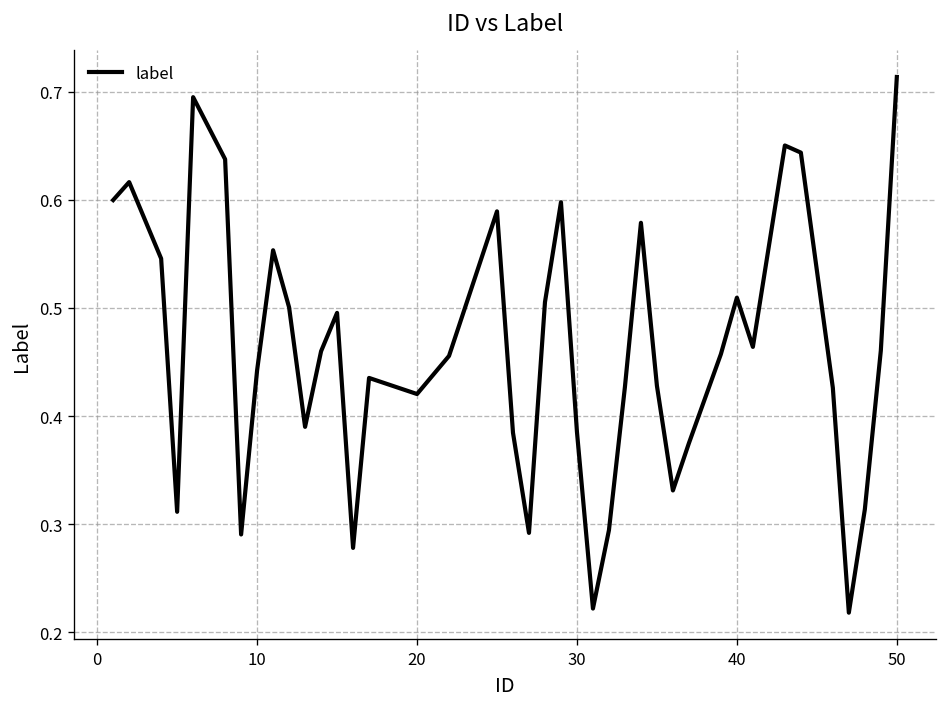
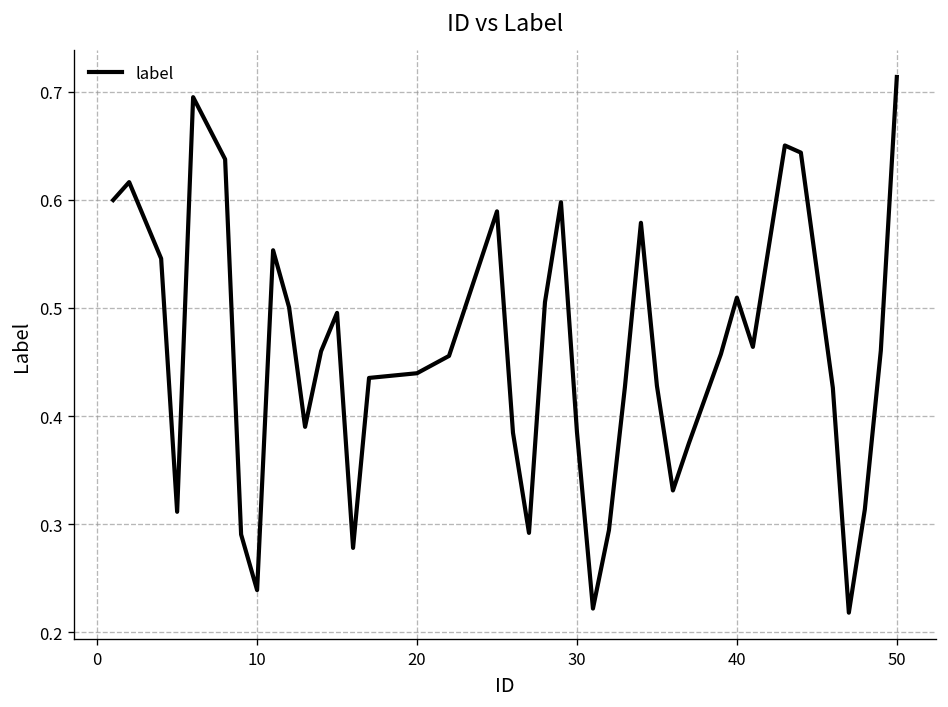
  {
-   "10": 0.44,
-   "20": 0.42,
+   "10": 0.24,
+   "20": 0.44,
    "30": 0.39,
    "40": 0.51,
    "50": 0.71
  }
